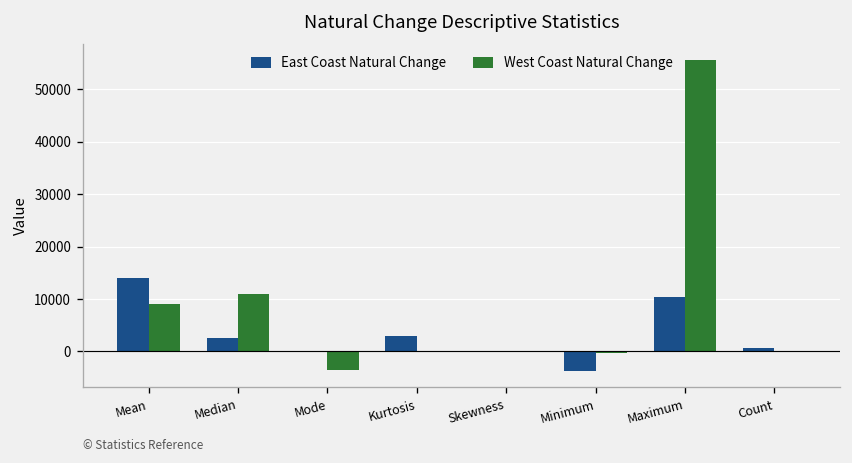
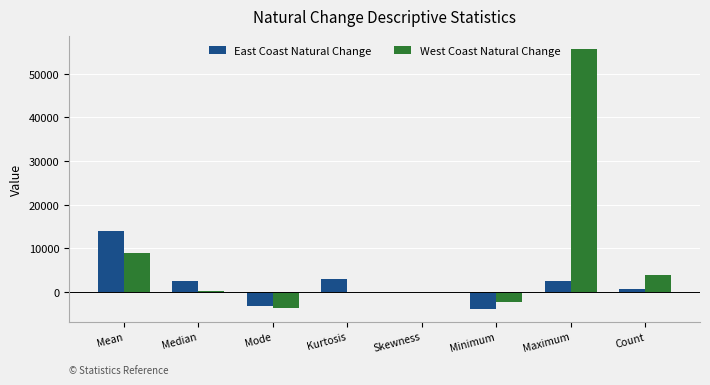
  {
    "East Coast Natural Change": {
      "Mean": 14000,
      "Median": 3000,
-     "Mode": 0,
+     "Mode": -3000,
      "Kurtosis": 3000,
      "Minimum": -4000,
-     "Maximum": 10000
+     "Maximum": 2000
    },
    "West Coast Natural Change": {
      "Mean": 9000,
-     "Median": 11000,
+     "Median": 0,
      "Mode": -4000,
-     "Minimum": 0,
+     "Minimum": -2000,
      "Maximum": 56000,
-     "Count": 0
+     "Count": 4000
    }
  }
